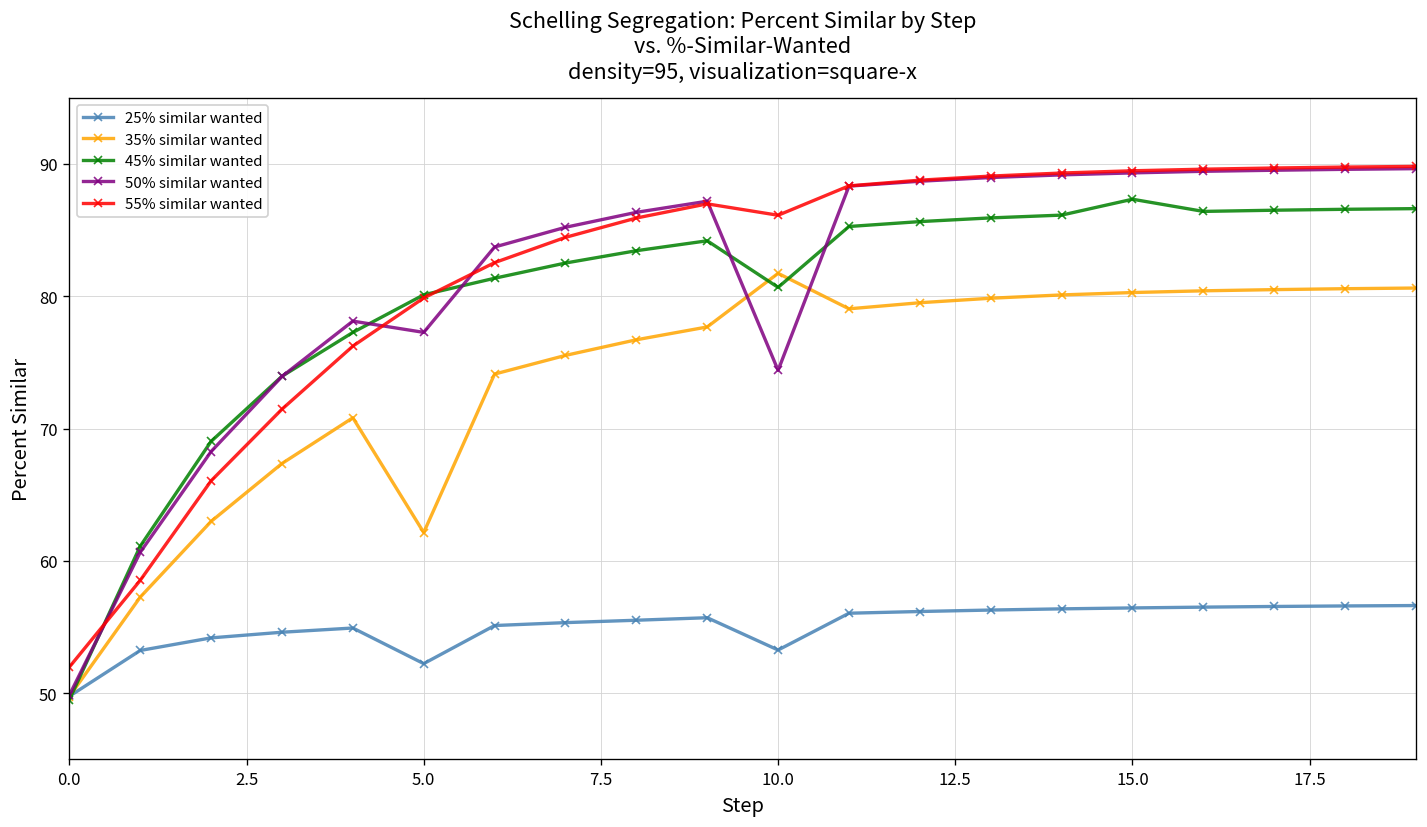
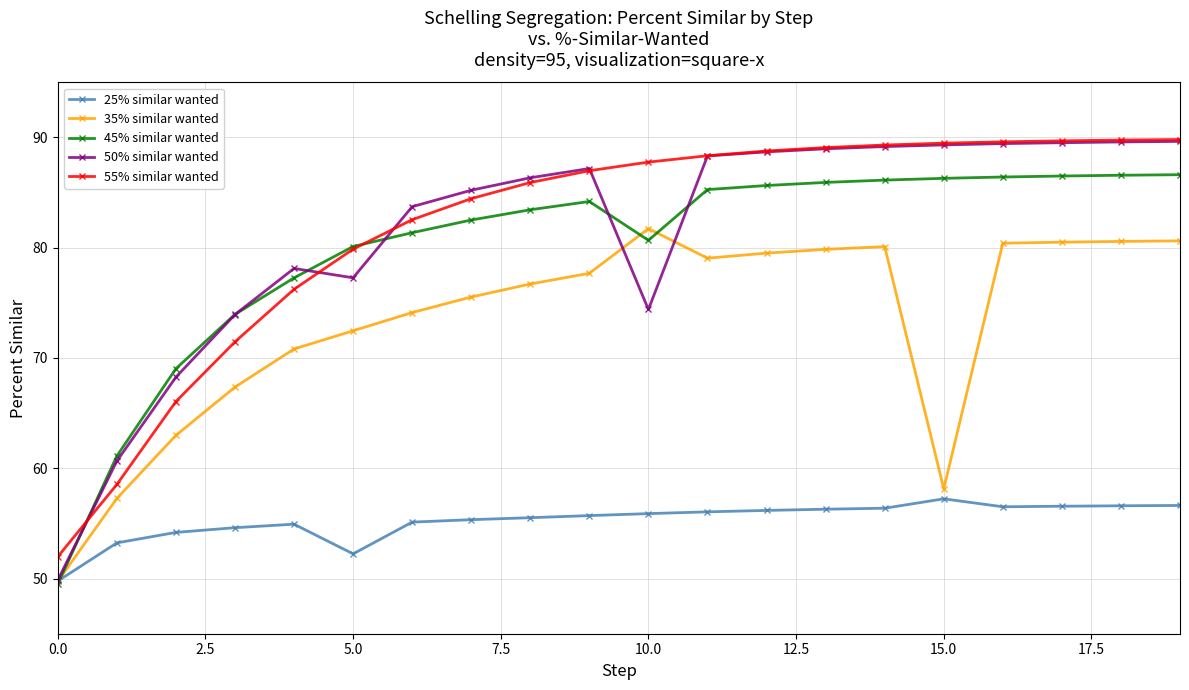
  {
    "25% similar wanted": {
      "5.0": 52.2,
-     "10.0": 53.3,
-     "15.0": 56.5
+     "10.0": 55.9,
+     "15.0": 57.2
    },
    "35% similar wanted": {
-     "5.0": 62.1,
+     "5.0": 72.5,
      "10.0": 81.7,
-     "15.0": 80.3
+     "15.0": 58.1
    },
    "45% similar wanted": {
      "0.0": 49.5,
      "5.0": 80.1,
      "10.0": 80.7,
-     "15.0": 87.3
+     "15.0": 86.3
    },
    "50% similar wanted": {
      "5.0": 77.3,
      "10.0": 74.4
    },
    "55% similar wanted": {
      "0.0": 52.0,
      "5.0": 79.9,
-     "10.0": 86.1
+     "10.0": 87.8
    }
  }
